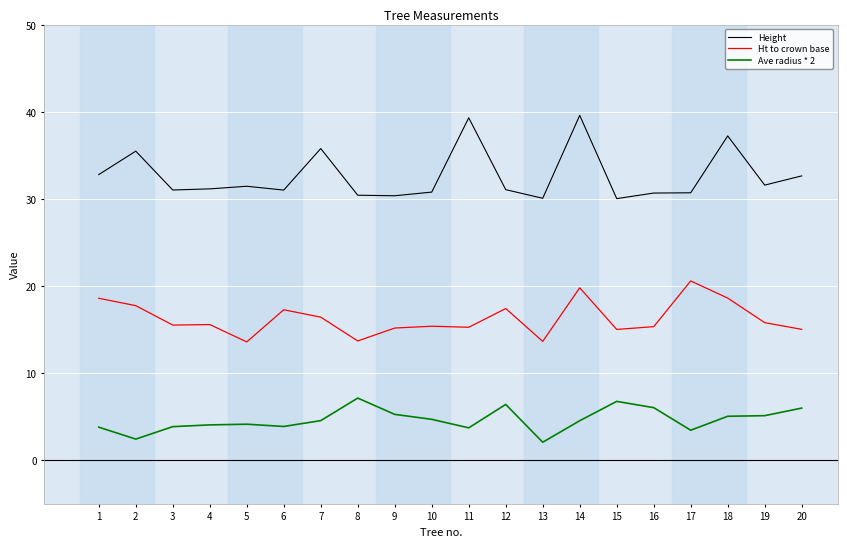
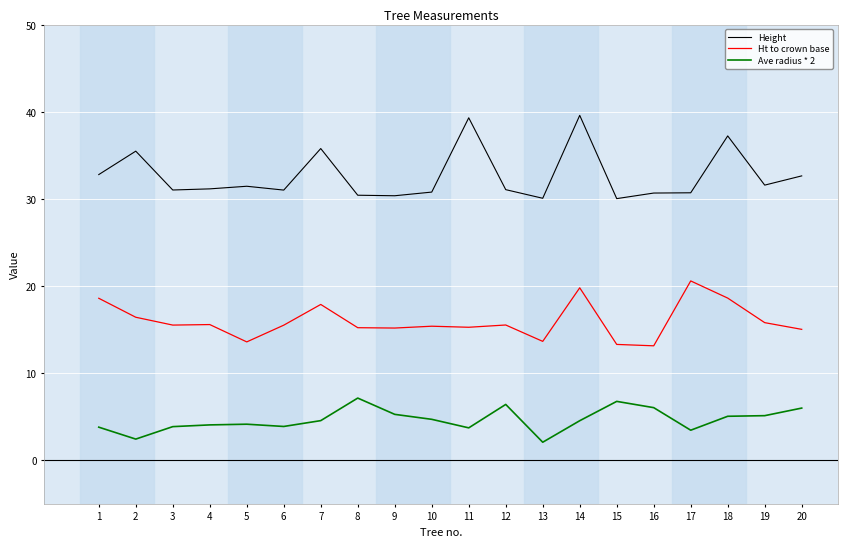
  {
    "Height": {
      "1": 33,
      "2": 35,
      "3": 31,
      "4": 31,
      "5": 31,
      "6": 31,
      "7": 36,
      "8": 30,
      "9": 30,
      "10": 31,
      "11": 39,
      "12": 31,
      "13": 30,
      "14": 40,
      "15": 30,
      "16": 31,
      "17": 31,
      "18": 37,
      "19": 32,
      "20": 33
    },
    "Ht to crown base": {
      "1": 19,
-     "2": 18,
+     "2": 16,
      "3": 16,
      "4": 16,
      "5": 14,
-     "6": 17,
-     "7": 16,
-     "8": 14,
+     "6": 16,
+     "7": 18,
+     "8": 15,
      "9": 15,
      "10": 15,
      "11": 15,
-     "12": 17,
+     "12": 16,
      "13": 14,
      "14": 20,
-     "15": 15,
-     "16": 15,
+     "15": 13,
+     "16": 13,
      "17": 21,
      "18": 19,
      "19": 16,
      "20": 15
    },
    "Ave radius * 2": {
      "1": 4,
      "2": 2,
      "3": 4,
      "4": 4,
      "5": 4,
      "6": 4,
      "7": 5,
      "8": 7,
      "9": 5,
      "10": 5,
      "11": 4,
      "12": 6,
      "13": 2,
      "14": 5,
      "15": 7,
      "16": 6,
      "17": 3,
      "18": 5,
      "19": 5,
      "20": 6
    }
  }
